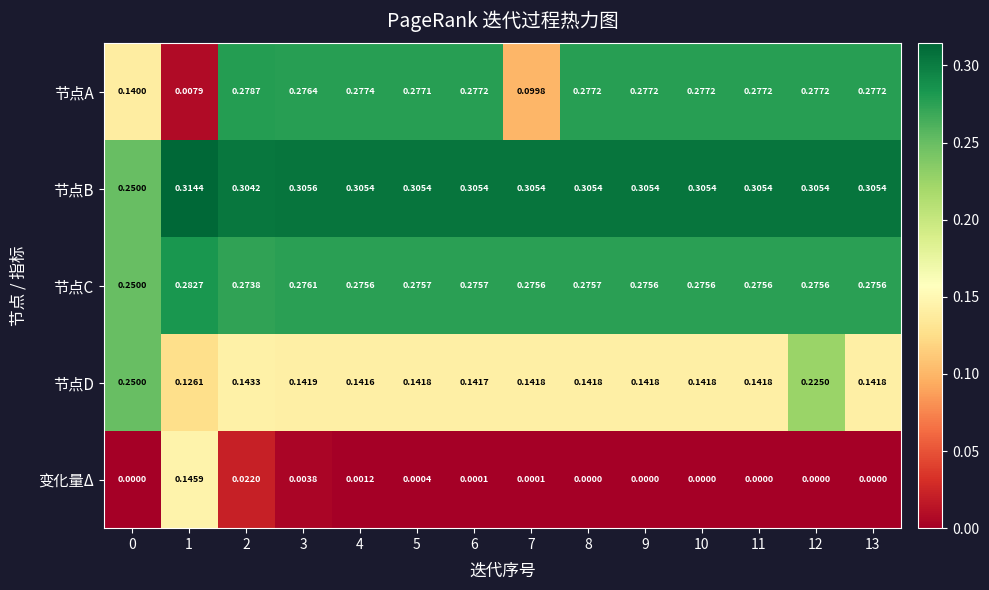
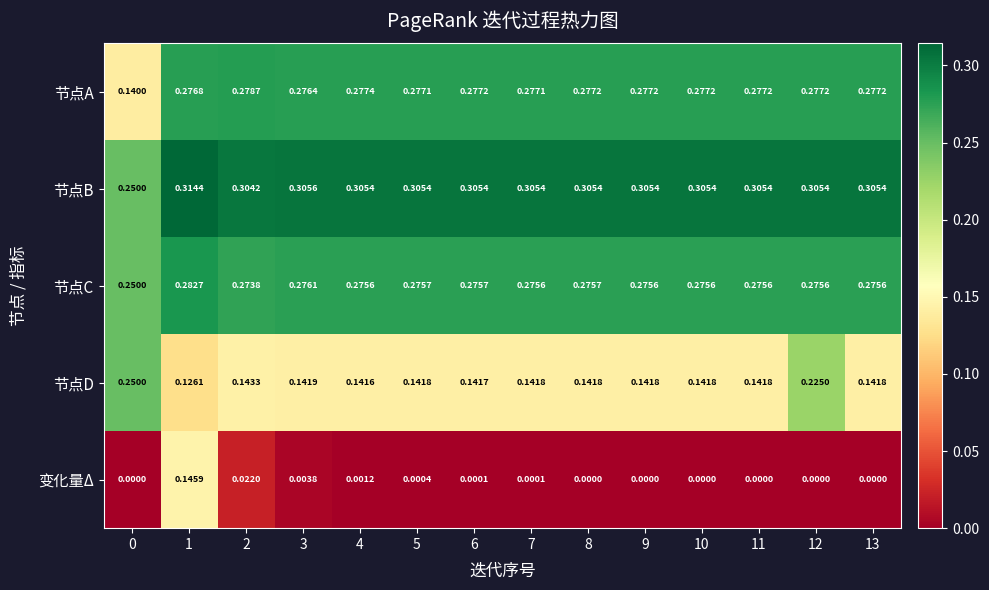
  {
    "节点A": {
      "0": 0.1400,
-     "1": 0.0079,
+     "1": 0.2768,
      "2": 0.2787,
      "3": 0.2764,
      "4": 0.2774,
      "5": 0.2771,
      "6": 0.2772,
-     "7": 0.0998,
+     "7": 0.2771,
      "8": 0.2772,
      "9": 0.2772,
      "10": 0.2772,
      "11": 0.2772,
      "12": 0.2772,
      "13": 0.2772
    },
    "节点B": {
      "0": 0.2500,
      "1": 0.3144,
      "2": 0.3042,
      "3": 0.3056,
      "4": 0.3054,
      "5": 0.3054,
      "6": 0.3054,
      "7": 0.3054,
      "8": 0.3054,
      "9": 0.3054,
      "10": 0.3054,
      "11": 0.3054,
      "12": 0.3054,
      "13": 0.3054
    },
    "节点C": {
      "0": 0.2500,
      "1": 0.2827,
      "2": 0.2738,
      "3": 0.2761,
      "4": 0.2756,
      "5": 0.2757,
      "6": 0.2757,
      "7": 0.2756,
      "8": 0.2757,
      "9": 0.2756,
      "10": 0.2756,
      "11": 0.2756,
      "12": 0.2756,
      "13": 0.2756
    },
    "节点D": {
      "0": 0.2500,
      "1": 0.1261,
      "2": 0.1433,
      "3": 0.1419,
      "4": 0.1416,
      "5": 0.1418,
      "6": 0.1417,
      "7": 0.1418,
      "8": 0.1418,
      "9": 0.1418,
      "10": 0.1418,
      "11": 0.1418,
      "12": 0.2250,
      "13": 0.1418
    },
    "变化量Δ": {
      "0": 0.0000,
      "1": 0.1459,
      "2": 0.0220,
      "3": 0.0038,
      "4": 0.0012,
      "5": 0.0004,
      "6": 0.0001,
      "7": 0.0001,
      "8": 0.0000,
      "9": 0.0000,
      "10": 0.0000,
      "11": 0.0000,
      "12": 0.0000,
      "13": 0.0000
    }
  }
